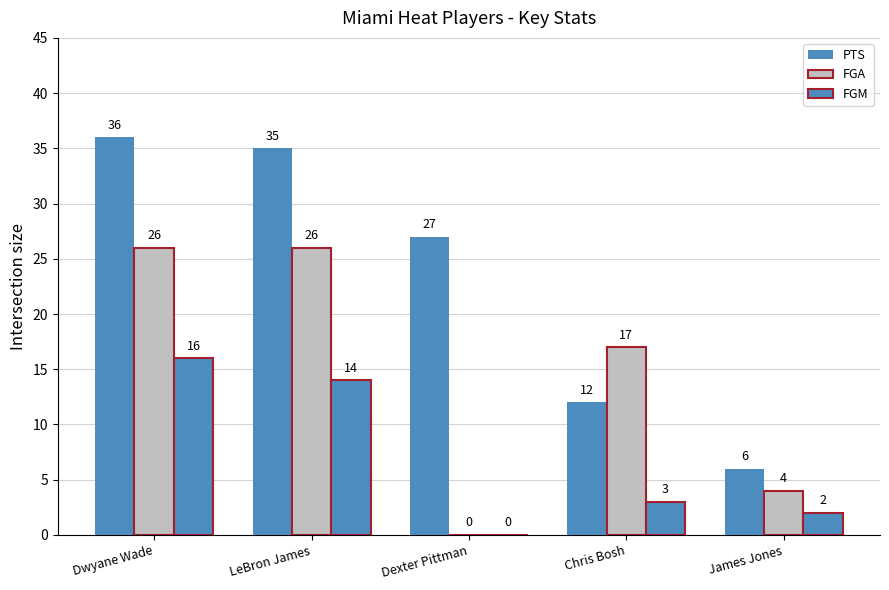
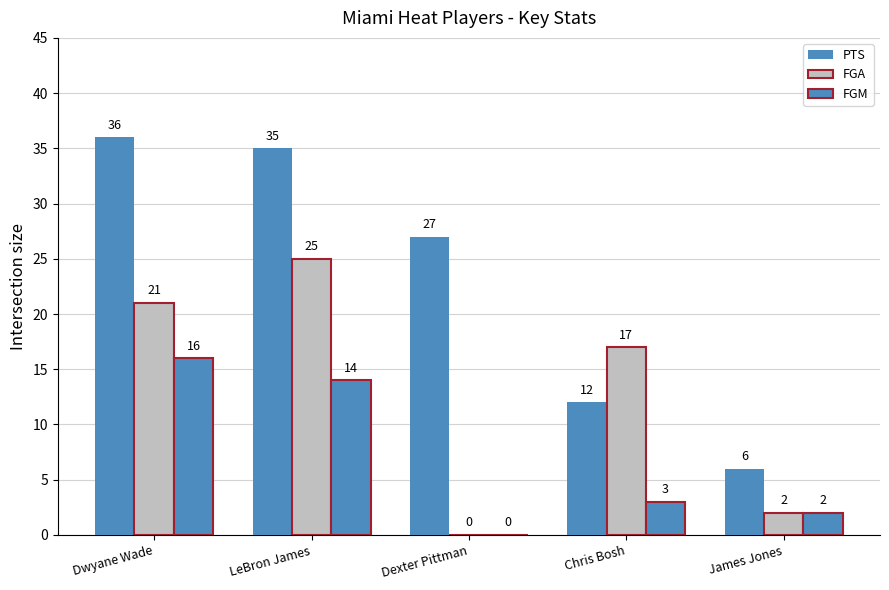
  {
    "FGA": {
-     "Dwyane Wade": 26,
-     "LeBron James": 26,
+     "Dwyane Wade": 21,
+     "LeBron James": 25,
      "Dexter Pittman": 0,
      "Chris Bosh": 17,
-     "James Jones": 4
+     "James Jones": 2
    }
  }
